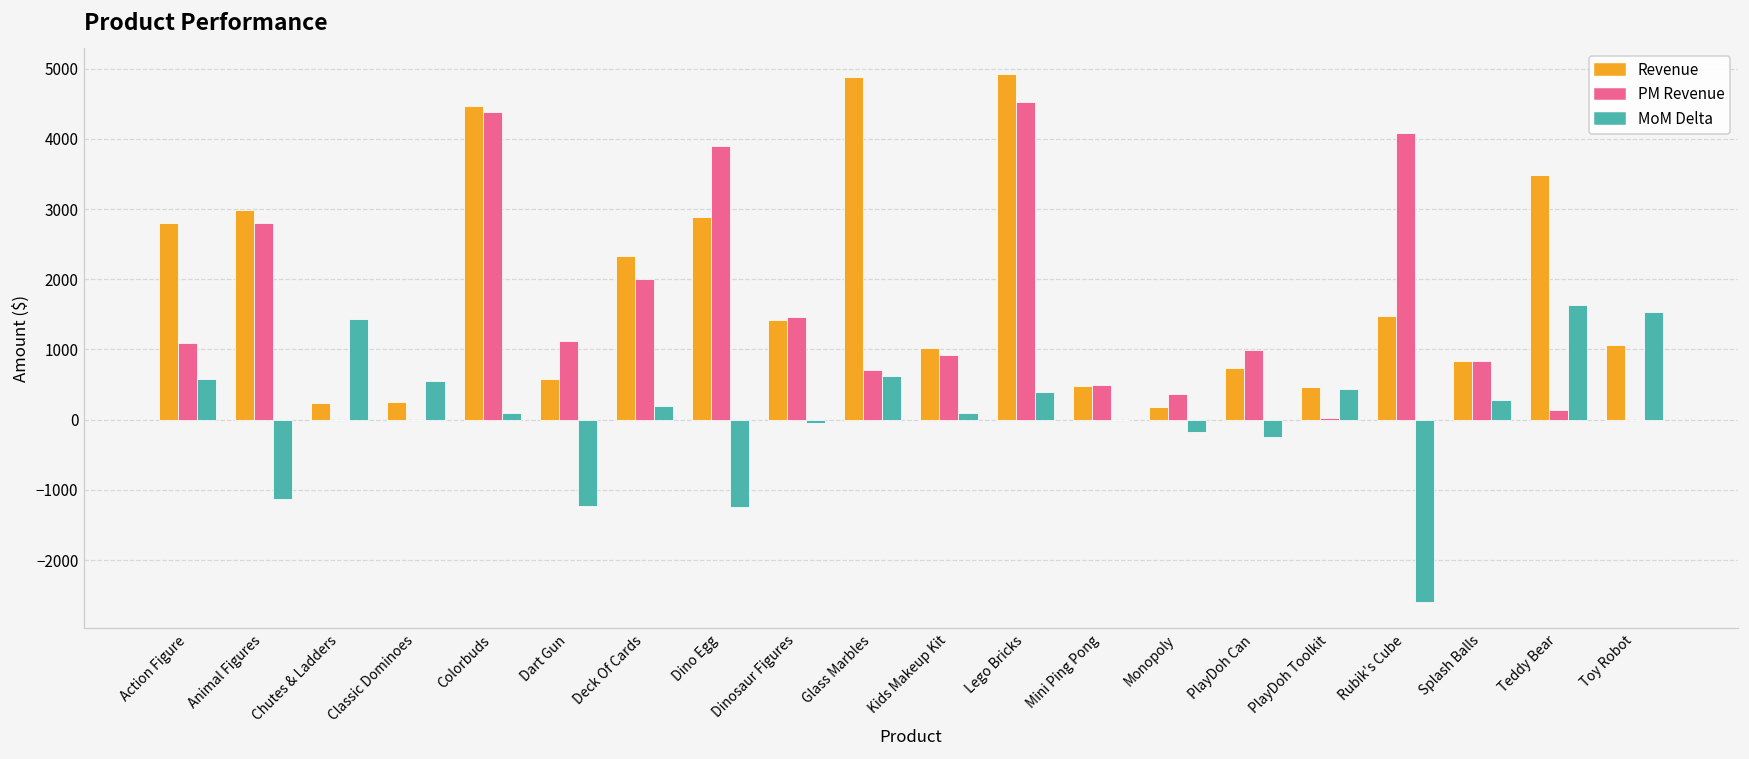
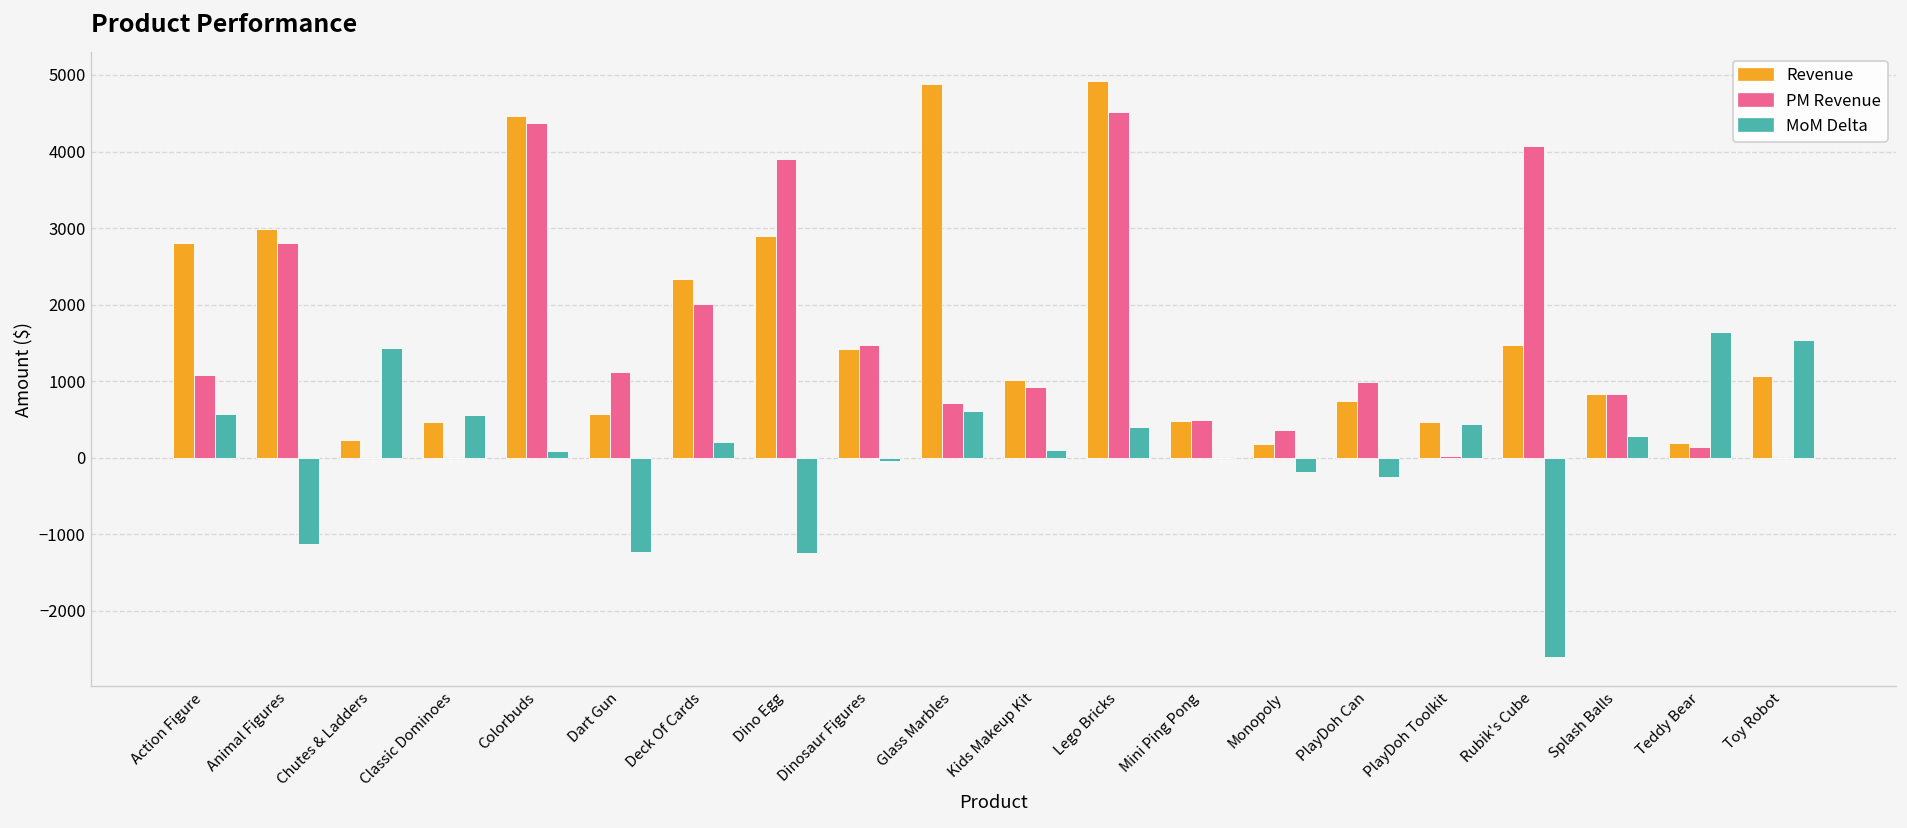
  {
    "Revenue": {
      "Action Figure": 2800,
      "Animal Figures": 3000,
      "Chutes & Ladders": 200,
-     "Classic Dominoes": 200,
+     "Classic Dominoes": 500,
      "Colorbuds": 4500,
      "Dart Gun": 600,
      "Deck Of Cards": 2300,
      "Dino Egg": 2900,
      "Dinosaur Figures": 1400,
      "Glass Marbles": 4900,
      "Kids Makeup Kit": 1000,
      "Lego Bricks": 4900,
      "Mini Ping Pong": 500,
      "Monopoly": 200,
      "PlayDoh Can": 700,
      "PlayDoh Toolkit": 500,
      "Rubik's Cube": 1500,
      "Splash Balls": 800,
-     "Teddy Bear": 3500,
+     "Teddy Bear": 200,
      "Toy Robot": 1100
    },
    "PM Revenue": {
      "Action Figure": 1100,
      "Animal Figures": 2800,
      "Chutes & Ladders": 0,
      "Classic Dominoes": 0,
      "Colorbuds": 4400,
      "Dart Gun": 1100,
      "Deck Of Cards": 2000,
      "Dino Egg": 3900,
      "Dinosaur Figures": 1500,
      "Glass Marbles": 700,
      "Kids Makeup Kit": 900,
      "Lego Bricks": 4500,
      "Mini Ping Pong": 500,
      "Monopoly": 400,
      "PlayDoh Can": 1000,
      "Rubik's Cube": 4100,
      "Splash Balls": 800,
      "Teddy Bear": 100,
      "Toy Robot": 0
    },
    "MoM Delta": {
      "Action Figure": 600,
      "Animal Figures": -1100,
      "Chutes & Ladders": 1400,
      "Classic Dominoes": 600,
      "Colorbuds": 100,
      "Dart Gun": -1200,
      "Deck Of Cards": 200,
      "Dino Egg": -1200,
      "Dinosaur Figures": 0,
      "Glass Marbles": 600,
      "Kids Makeup Kit": 100,
      "Lego Bricks": 400,
      "Mini Ping Pong": 0,
      "Monopoly": -200,
      "PlayDoh Can": -200,
      "PlayDoh Toolkit": 400,
      "Rubik's Cube": -2600,
      "Splash Balls": 300,
      "Teddy Bear": 1600,
      "Toy Robot": 1500
    }
  }
